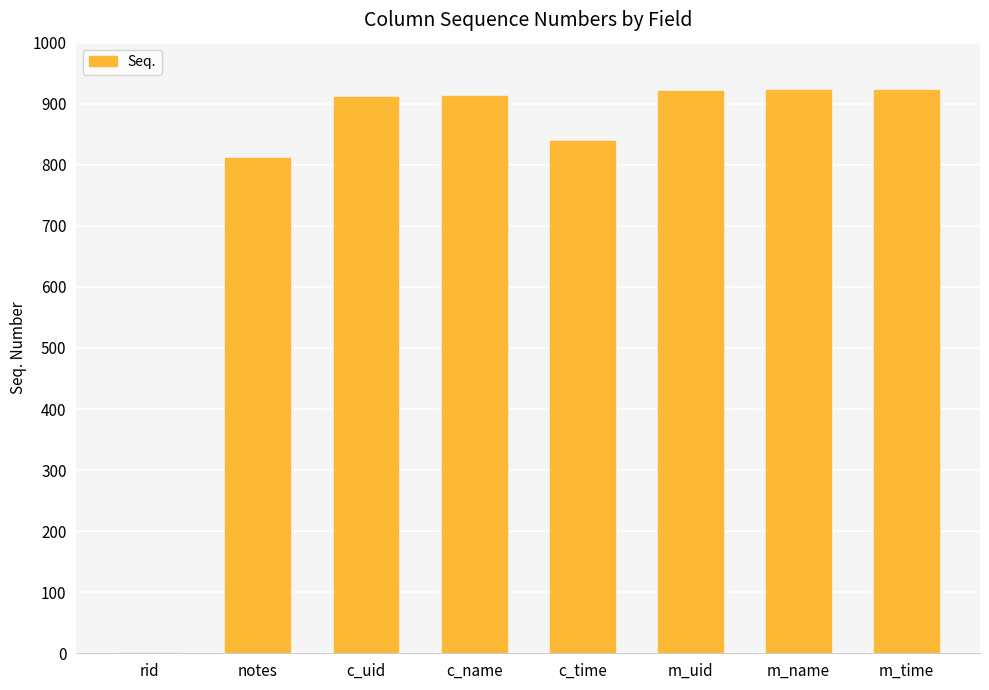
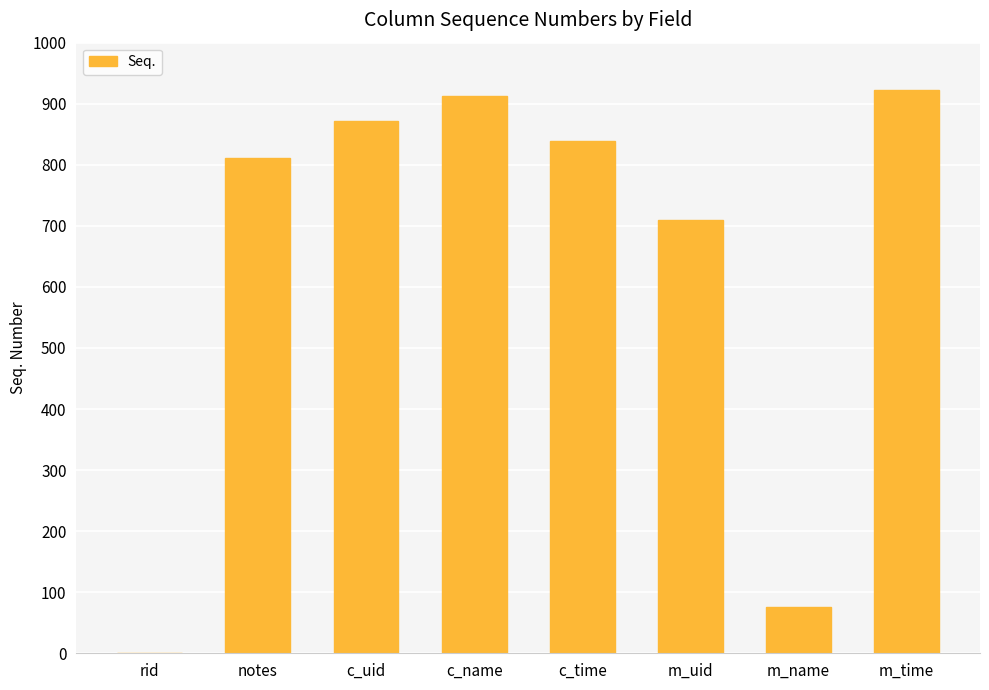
  {
    "rid": 0,
    "notes": 810,
-   "c_uid": 910,
+   "c_uid": 870,
    "c_name": 910,
    "c_time": 840,
-   "m_uid": 920,
-   "m_name": 920,
+   "m_uid": 710,
+   "m_name": 80,
    "m_time": 920
  }
